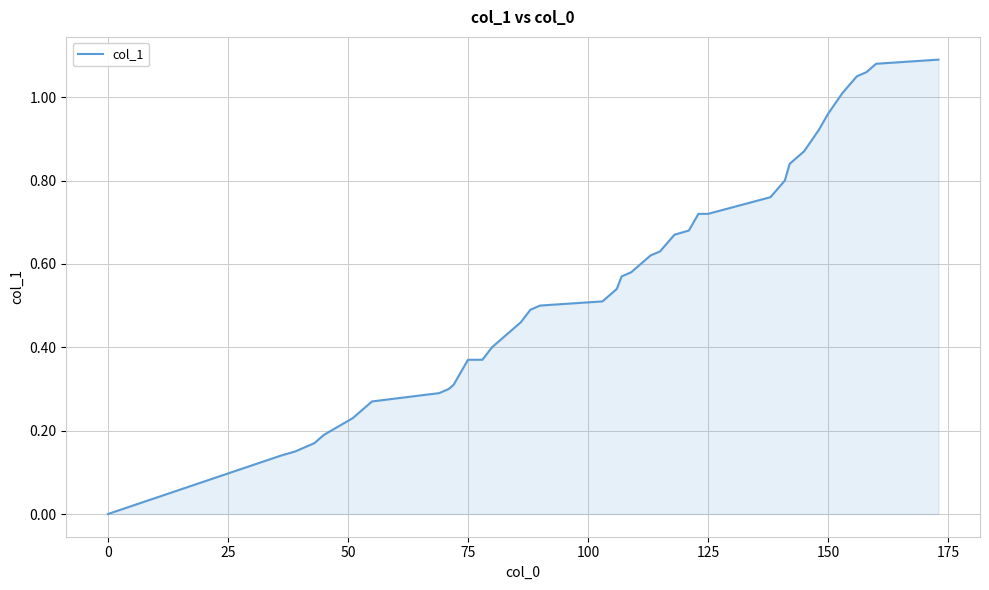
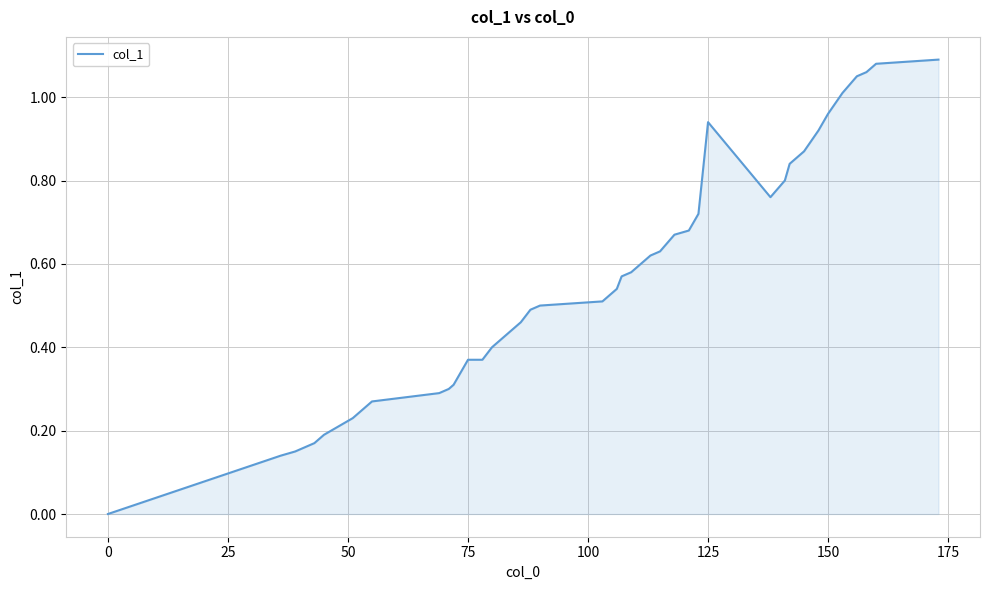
  {
    "0": 0.00,
    "75": 0.37,
-   "125": 0.72,
+   "125": 0.94,
    "150": 0.96
  }
